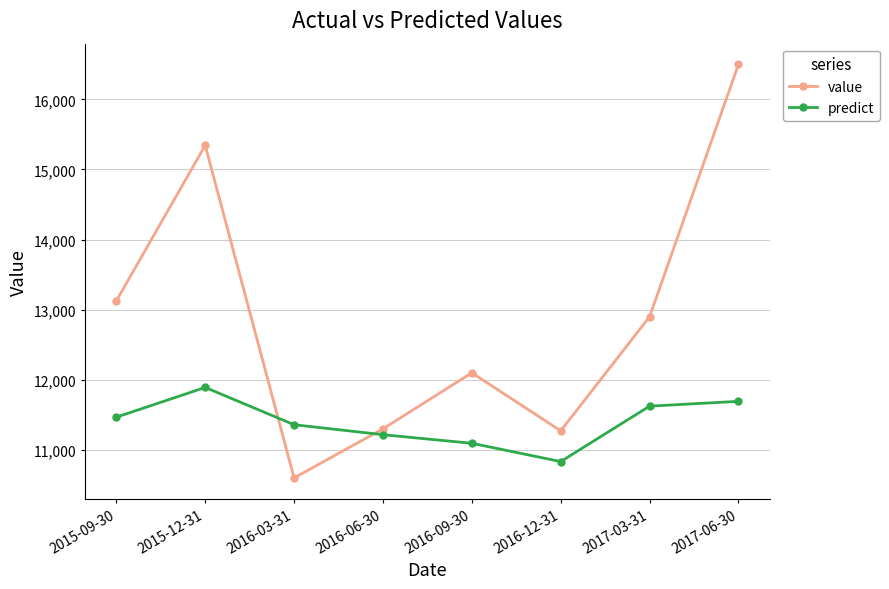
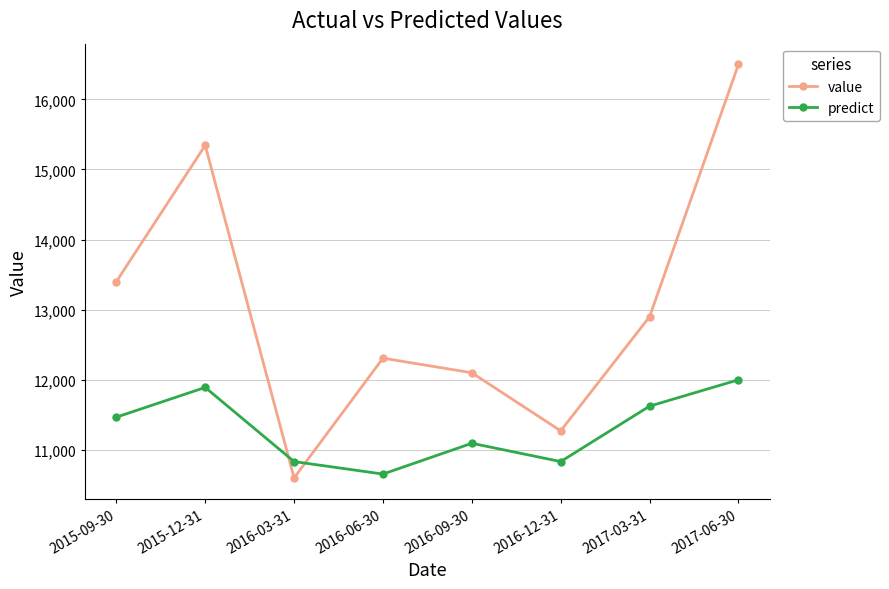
  {
    "value": {
-     "2015-09-30": "13,100",
+     "2015-09-30": "13,400",
      "2015-12-31": "15,300",
      "2016-03-31": "10,600",
-     "2016-06-30": "11,300",
+     "2016-06-30": "12,300",
      "2016-09-30": "12,100",
      "2016-12-31": "11,300",
      "2017-03-31": "12,900",
      "2017-06-30": "16,500"
    },
    "predict": {
      "2015-09-30": "11,500",
      "2015-12-31": "11,900",
-     "2016-03-31": "11,400",
-     "2016-06-30": "11,200",
+     "2016-03-31": "10,800",
+     "2016-06-30": "10,700",
      "2016-09-30": "11,100",
      "2016-12-31": "10,800",
      "2017-03-31": "11,600",
-     "2017-06-30": "11,700"
+     "2017-06-30": "12,000"
    }
  }
